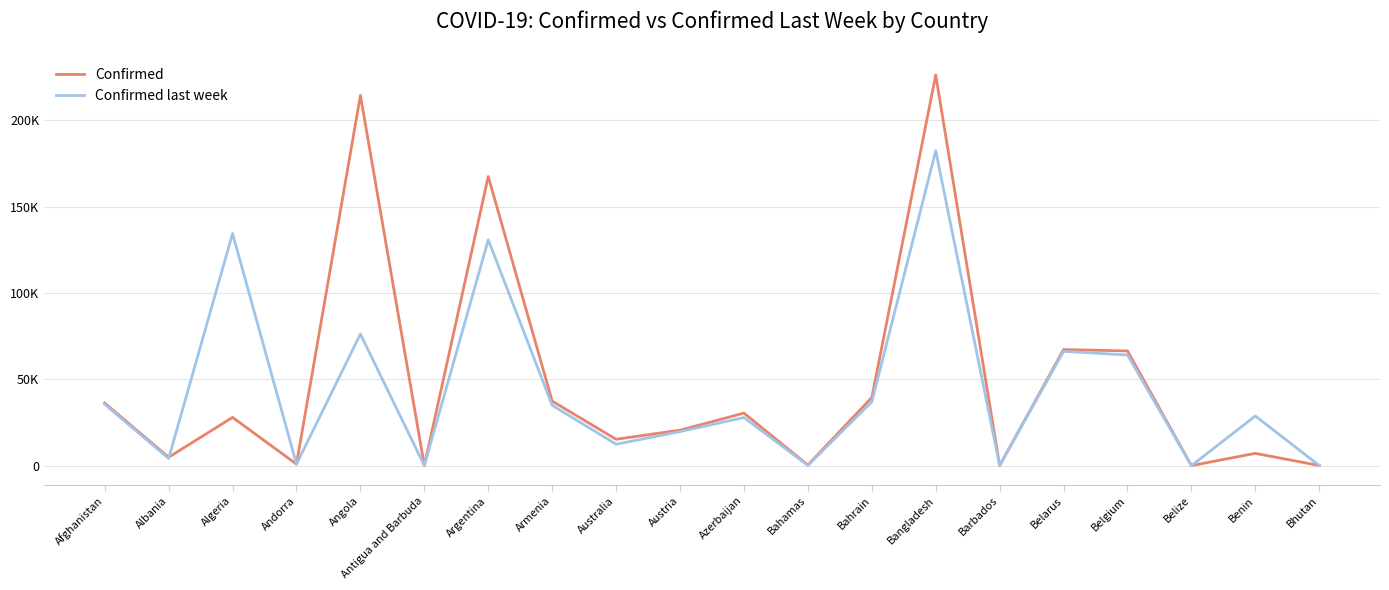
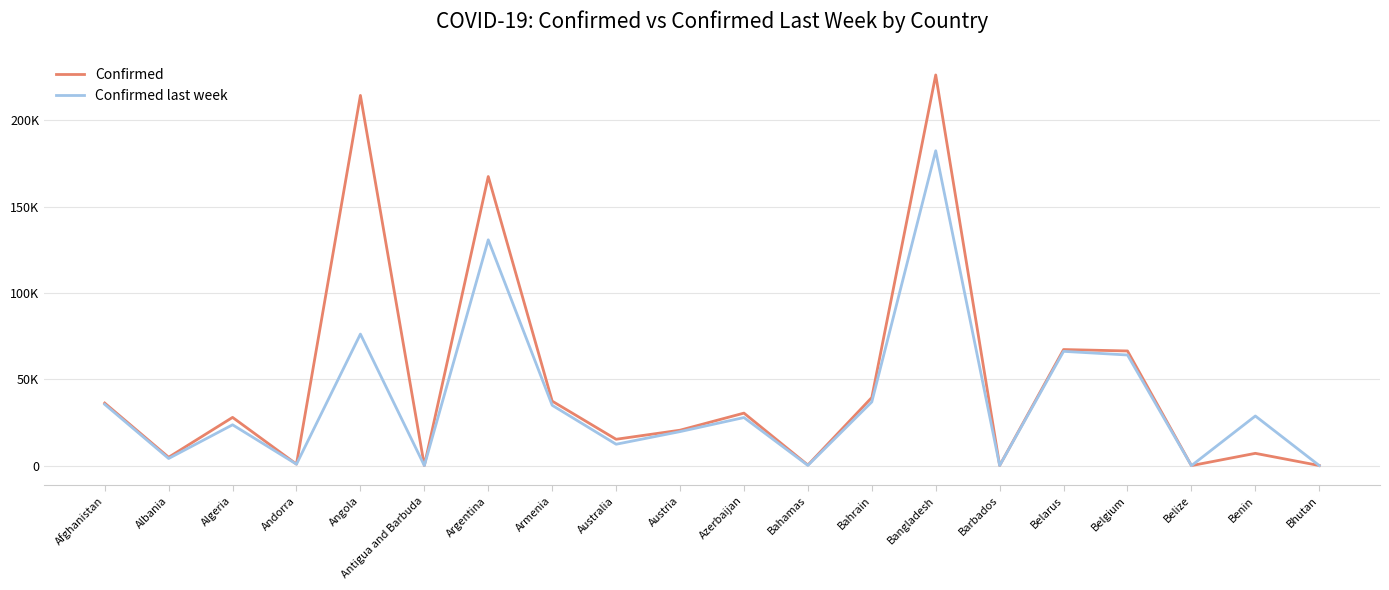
  {
    "Confirmed": {
      "Algeria": 28000,
      "Angola": 214000,
      "Argentina": 167000,
      "Armenia": 37000,
      "Australia": 15000,
      "Azerbaijan": 30000,
      "Bahrain": 39000,
      "Bangladesh": 226000,
      "Belgium": 66000,
      "Benin": 7000
    },
    "Confirmed last week": {
-     "Algeria": 134000,
+     "Algeria": 24000,
      "Angola": 76000,
      "Argentina": 131000,
      "Armenia": 35000,
      "Australia": 12000,
      "Azerbaijan": 28000,
      "Bahrain": 37000,
      "Bangladesh": 182000,
      "Belgium": 64000,
      "Benin": 29000
    }
  }
